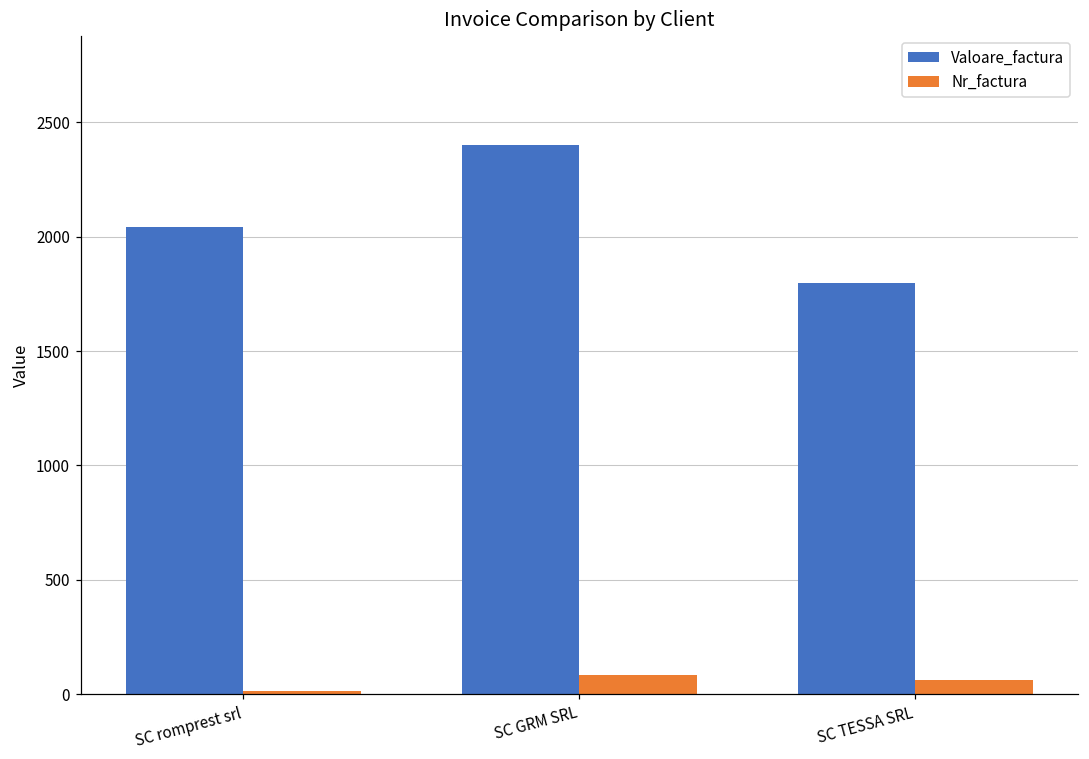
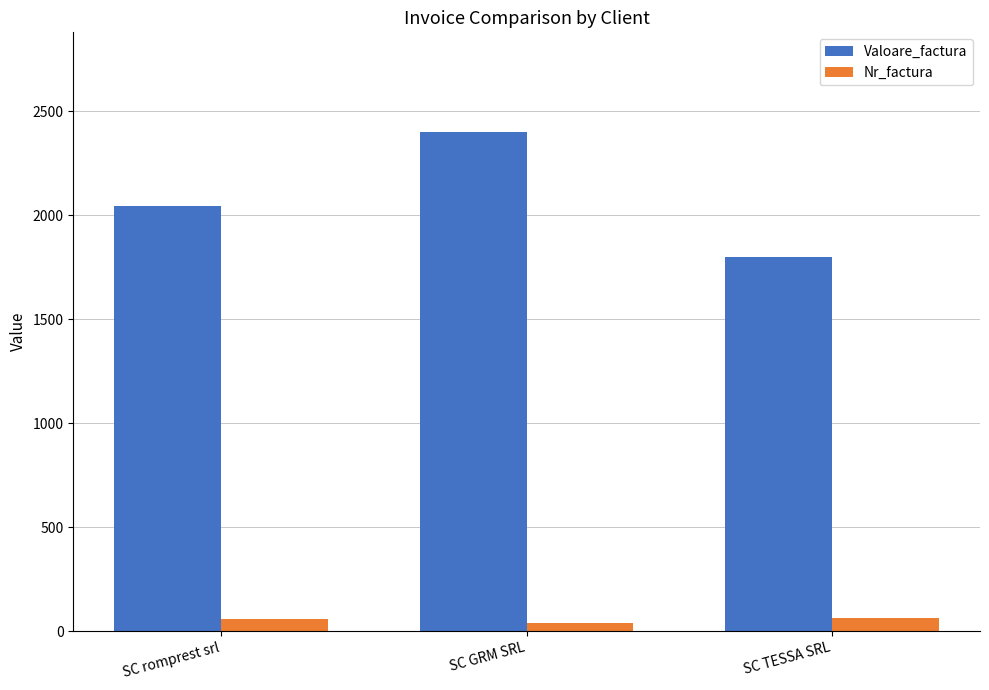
  {
    "Valoare_factura": {
      "SC romprest srl": 2050,
      "SC GRM SRL": 2400,
      "SC TESSA SRL": 1800
    },
    "Nr_factura": {
-     "SC romprest srl": 10,
-     "SC GRM SRL": 90,
+     "SC romprest srl": 60,
+     "SC GRM SRL": 40,
      "SC TESSA SRL": 60
    }
  }
